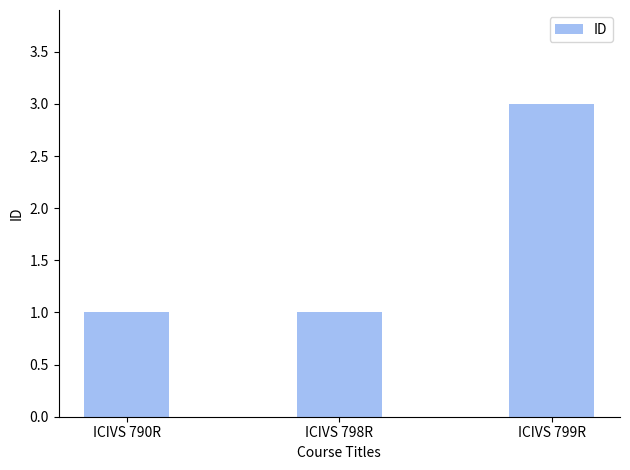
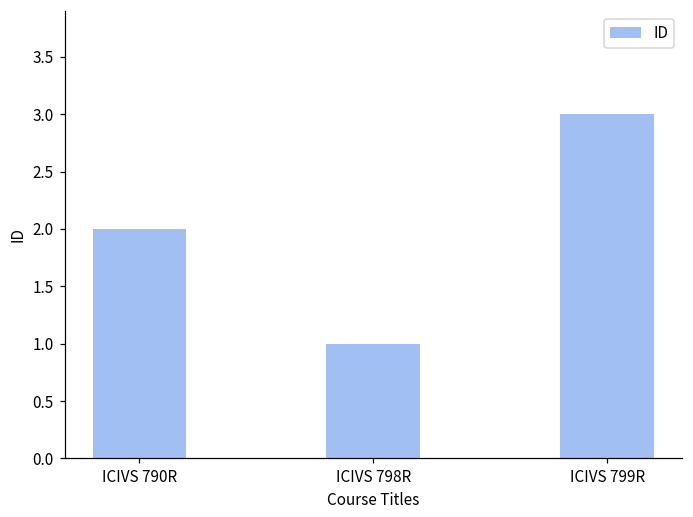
  {
-   "ICIVS 790R": 1,
+   "ICIVS 790R": 2,
    "ICIVS 798R": 1,
    "ICIVS 799R": 3
  }
